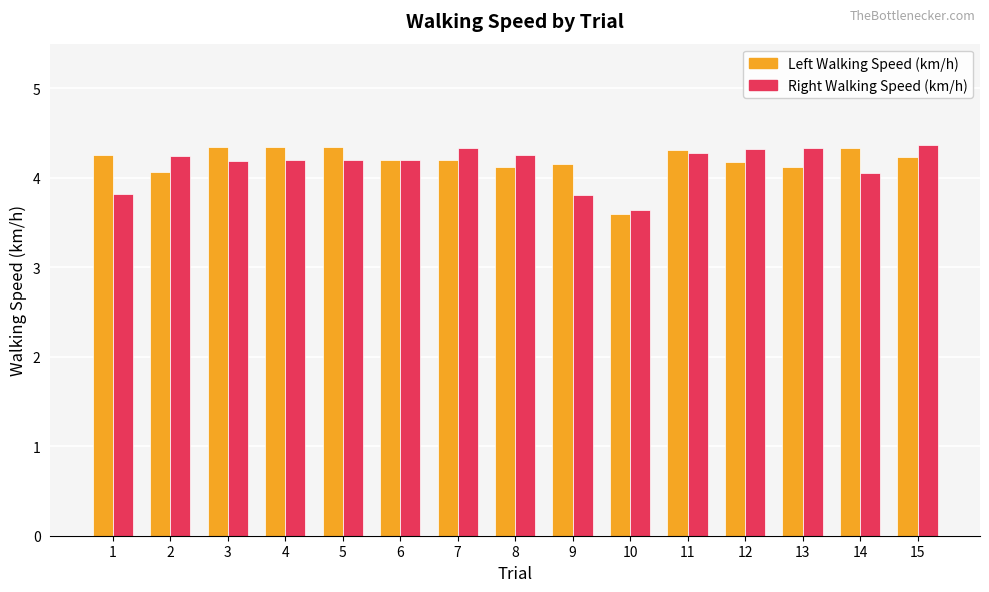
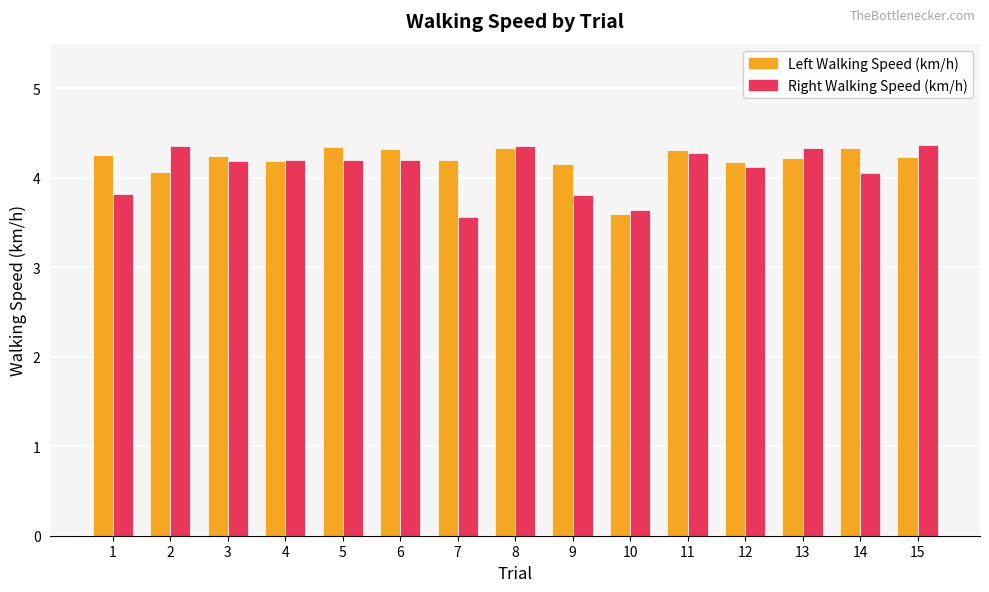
  {
    "Left Walking Speed (km/h)": {
      "1": 4.3,
      "2": 4.1,
-     "3": 4.3,
-     "4": 4.3,
+     "3": 4.2,
+     "4": 4.2,
      "5": 4.3,
-     "6": 4.2,
+     "6": 4.3,
      "7": 4.2,
-     "8": 4.1,
+     "8": 4.3,
      "9": 4.2,
      "10": 3.6,
      "11": 4.3,
      "12": 4.2,
-     "13": 4.1,
+     "13": 4.2,
      "14": 4.3,
      "15": 4.2
    },
    "Right Walking Speed (km/h)": {
      "1": 3.8,
-     "2": 4.2,
+     "2": 4.4,
      "3": 4.2,
      "4": 4.2,
      "5": 4.2,
      "6": 4.2,
-     "7": 4.3,
-     "8": 4.3,
+     "7": 3.6,
+     "8": 4.4,
      "9": 3.8,
      "10": 3.6,
      "11": 4.3,
-     "12": 4.3,
+     "12": 4.1,
      "13": 4.3,
      "14": 4.1,
      "15": 4.4
    }
  }
